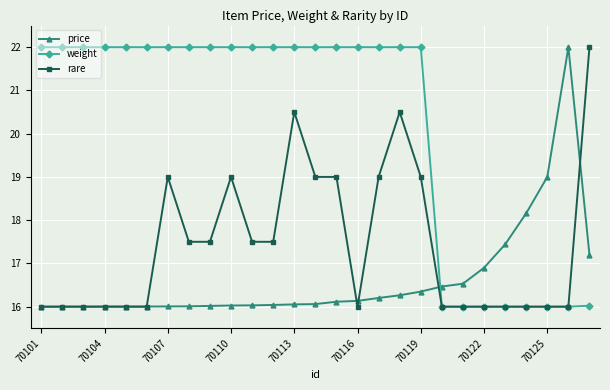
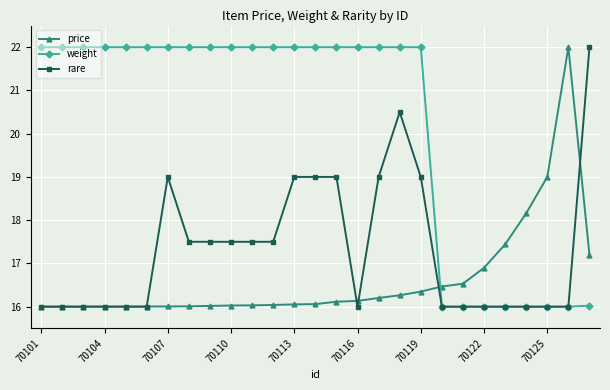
  {
    "rare": {
      "70107": 19.0,
-     "70110": 19.0,
-     "70113": 20.5,
+     "70110": 17.5,
+     "70113": 19.0,
      "70116": 16.0,
      "70119": 19.0
    }
  }
